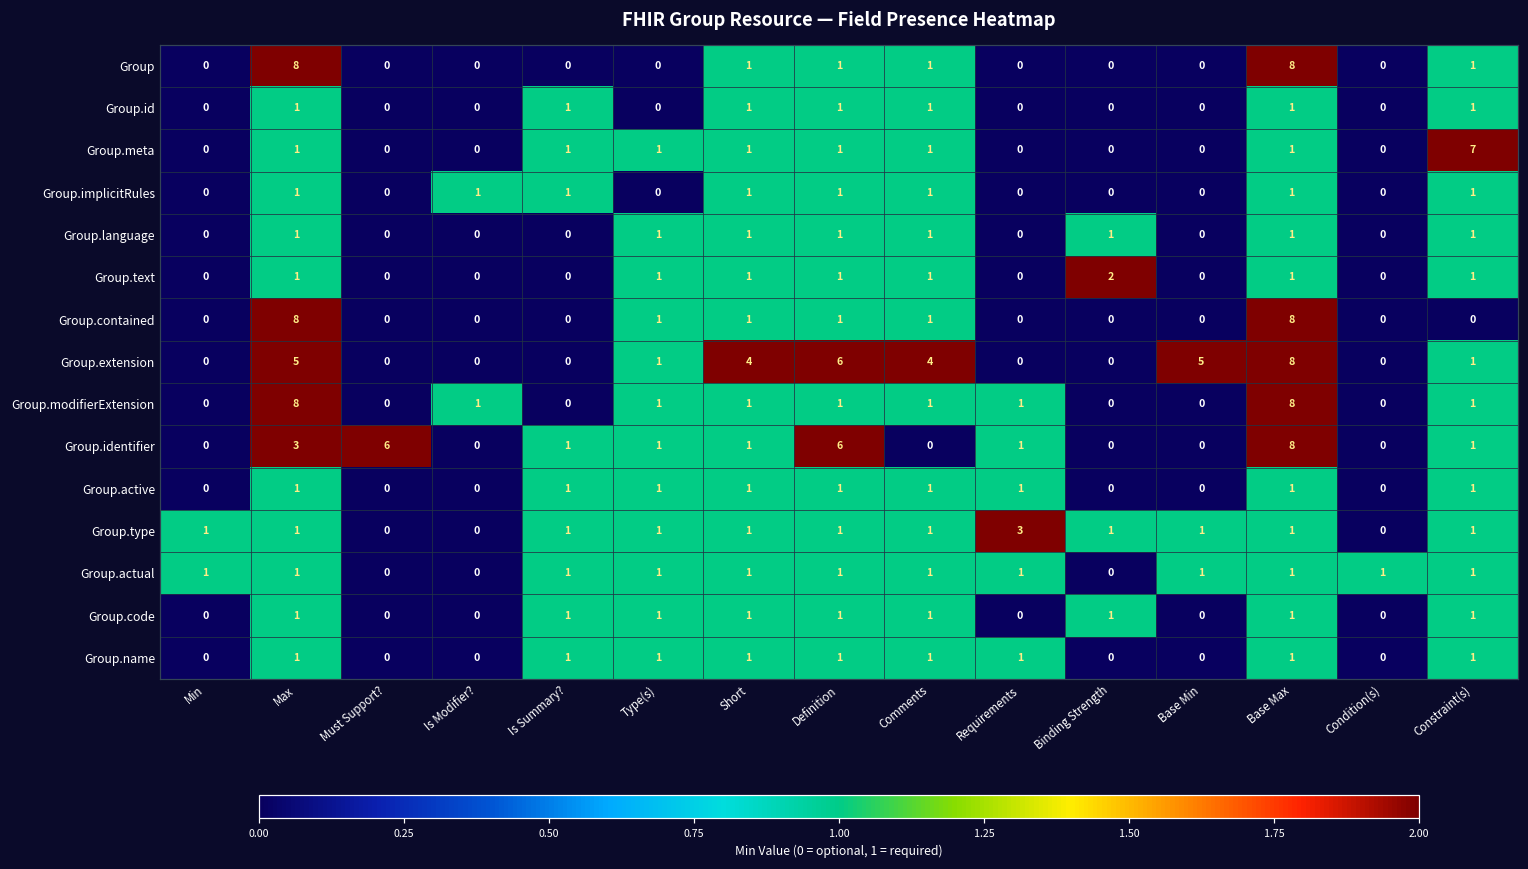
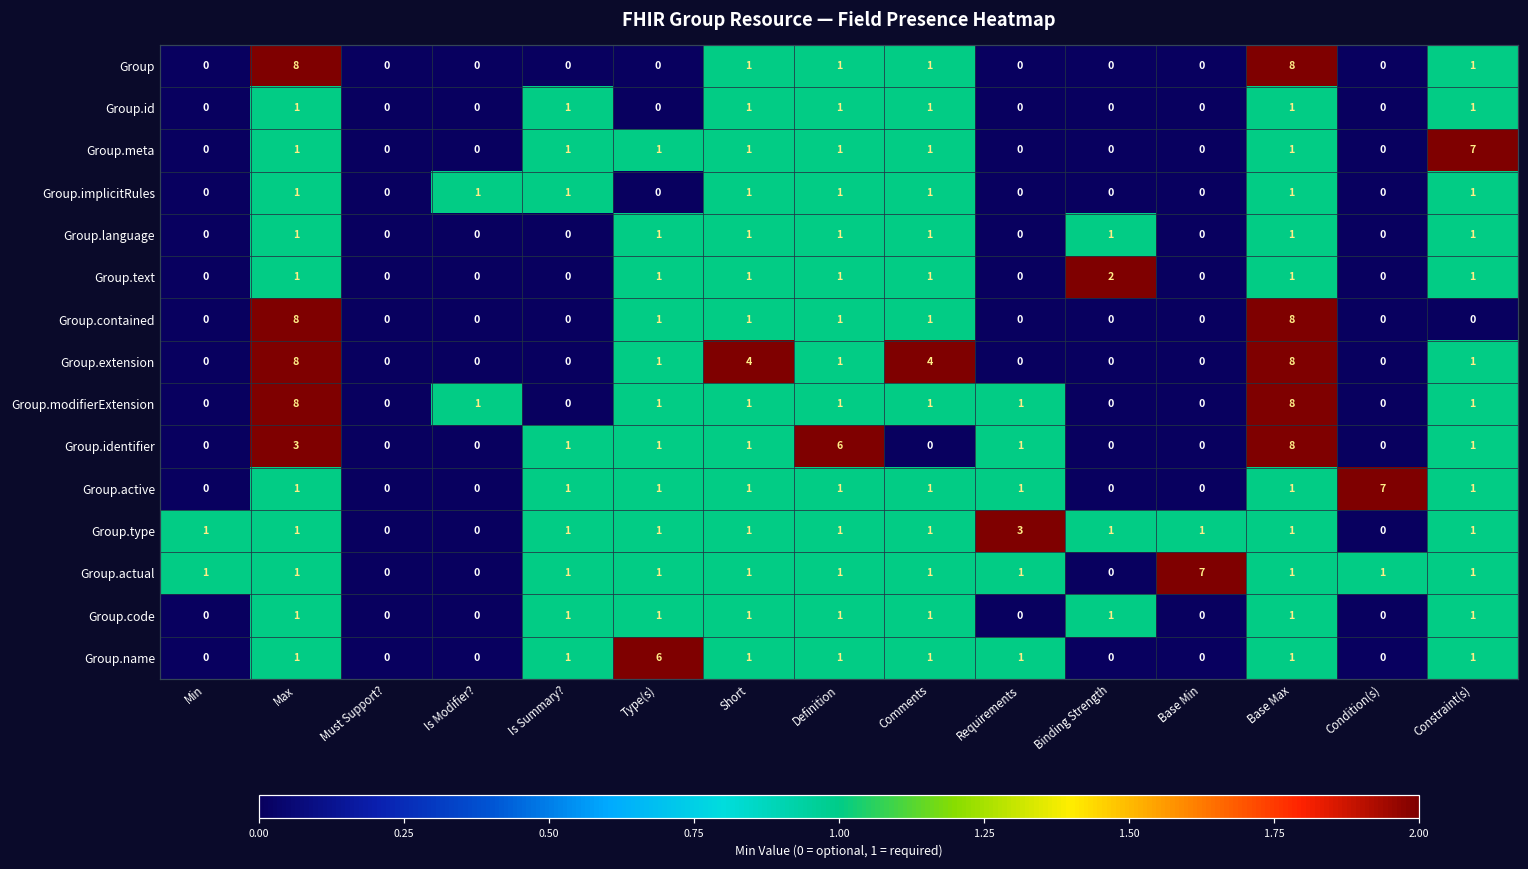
  {
    "Group.extension": {
      "Min": 0,
-     "Max": 5,
+     "Max": 8,
      "Must Support?": 0,
      "Is Modifier?": 0,
      "Is Summary?": 0,
      "Type(s)": 1,
      "Short": 4,
-     "Definition": 6,
+     "Definition": 1,
      "Comments": 4,
      "Requirements": 0,
      "Binding Strength": 0,
-     "Base Min": 5,
+     "Base Min": 0,
      "Base Max": 8,
      "Condition(s)": 0,
      "Constraint(s)": 1
    },
    "Group.identifier": {
      "Min": 0,
      "Max": 3,
-     "Must Support?": 6,
+     "Must Support?": 0,
      "Is Modifier?": 0,
      "Is Summary?": 1,
      "Type(s)": 1,
      "Short": 1,
      "Definition": 6,
      "Comments": 0,
      "Requirements": 1,
      "Binding Strength": 0,
      "Base Min": 0,
      "Base Max": 8,
      "Condition(s)": 0,
      "Constraint(s)": 1
    },
    "Group.active": {
      "Min": 0,
      "Max": 1,
      "Must Support?": 0,
      "Is Modifier?": 0,
      "Is Summary?": 1,
      "Type(s)": 1,
      "Short": 1,
      "Definition": 1,
      "Comments": 1,
      "Requirements": 1,
      "Binding Strength": 0,
      "Base Min": 0,
      "Base Max": 1,
-     "Condition(s)": 0,
+     "Condition(s)": 7,
      "Constraint(s)": 1
    },
    "Group.actual": {
      "Min": 1,
      "Max": 1,
      "Must Support?": 0,
      "Is Modifier?": 0,
      "Is Summary?": 1,
      "Type(s)": 1,
      "Short": 1,
      "Definition": 1,
      "Comments": 1,
      "Requirements": 1,
      "Binding Strength": 0,
-     "Base Min": 1,
+     "Base Min": 7,
      "Base Max": 1,
      "Condition(s)": 1,
      "Constraint(s)": 1
    },
    "Group.name": {
      "Min": 0,
      "Max": 1,
      "Must Support?": 0,
      "Is Modifier?": 0,
      "Is Summary?": 1,
-     "Type(s)": 1,
+     "Type(s)": 6,
      "Short": 1,
      "Definition": 1,
      "Comments": 1,
      "Requirements": 1,
      "Binding Strength": 0,
      "Base Min": 0,
      "Base Max": 1,
      "Condition(s)": 0,
      "Constraint(s)": 1
    }
  }
